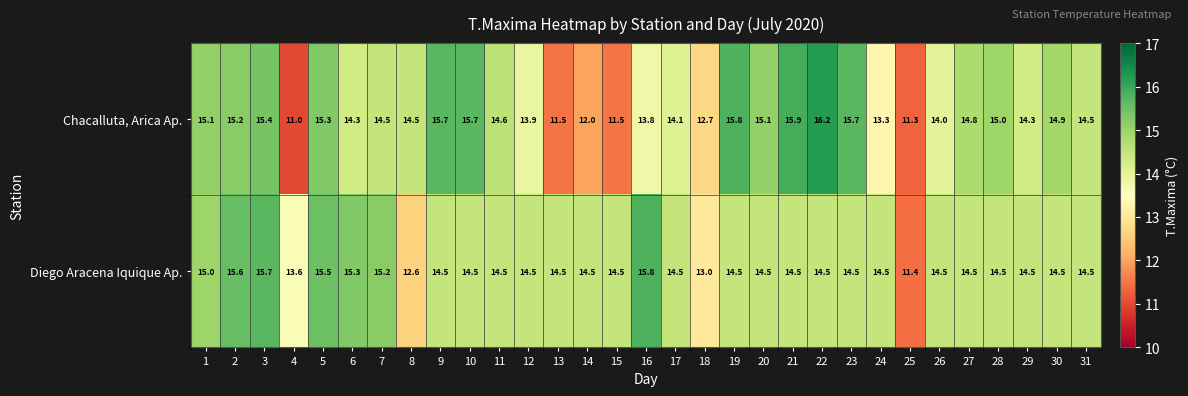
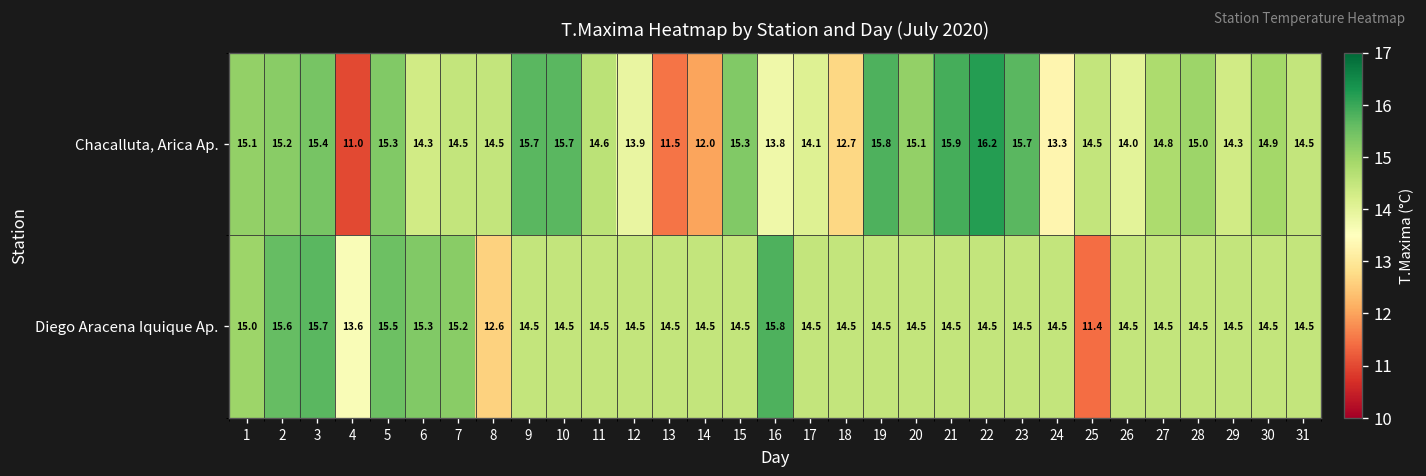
  {
    "Chacalluta, Arica Ap.": {
      "1": 15.1,
      "2": 15.2,
      "3": 15.4,
      "4": 11.0,
      "5": 15.3,
      "6": 14.3,
      "7": 14.5,
      "8": 14.5,
      "9": 15.7,
      "10": 15.7,
      "11": 14.6,
      "12": 13.9,
      "13": 11.5,
      "14": 12.0,
-     "15": 11.5,
+     "15": 15.3,
      "16": 13.8,
      "17": 14.1,
      "18": 12.7,
      "19": 15.8,
      "20": 15.1,
      "21": 15.9,
      "22": 16.2,
      "23": 15.7,
      "24": 13.3,
-     "25": 11.3,
+     "25": 14.5,
      "26": 14.0,
      "27": 14.8,
      "28": 15.0,
      "29": 14.3,
      "30": 14.9,
      "31": 14.5
    },
    "Diego Aracena Iquique Ap.": {
      "1": 15.0,
      "2": 15.6,
      "3": 15.7,
      "4": 13.6,
      "5": 15.5,
      "6": 15.3,
      "7": 15.2,
      "8": 12.6,
      "9": 14.5,
      "10": 14.5,
      "11": 14.5,
      "12": 14.5,
      "13": 14.5,
      "14": 14.5,
      "15": 14.5,
      "16": 15.8,
      "17": 14.5,
-     "18": 13.0,
+     "18": 14.5,
      "19": 14.5,
      "20": 14.5,
      "21": 14.5,
      "22": 14.5,
      "23": 14.5,
      "24": 14.5,
      "25": 11.4,
      "26": 14.5,
      "27": 14.5,
      "28": 14.5,
      "29": 14.5,
      "30": 14.5,
      "31": 14.5
    }
  }
